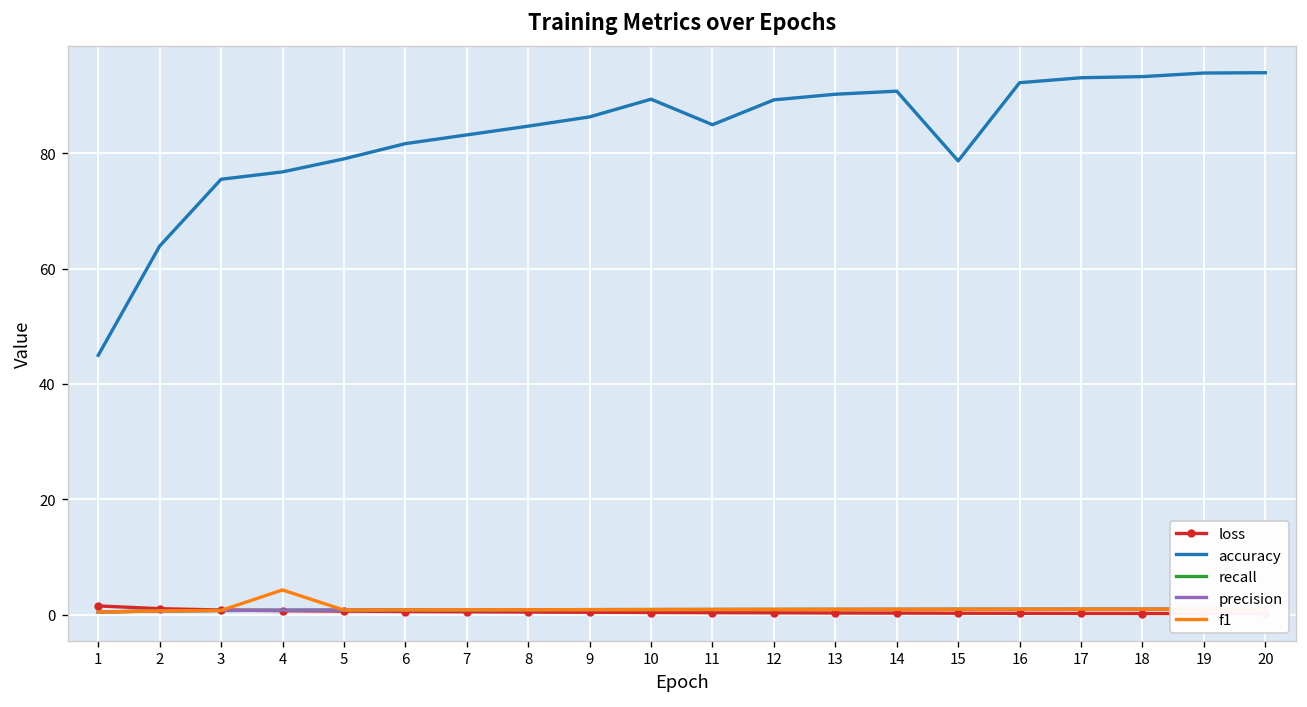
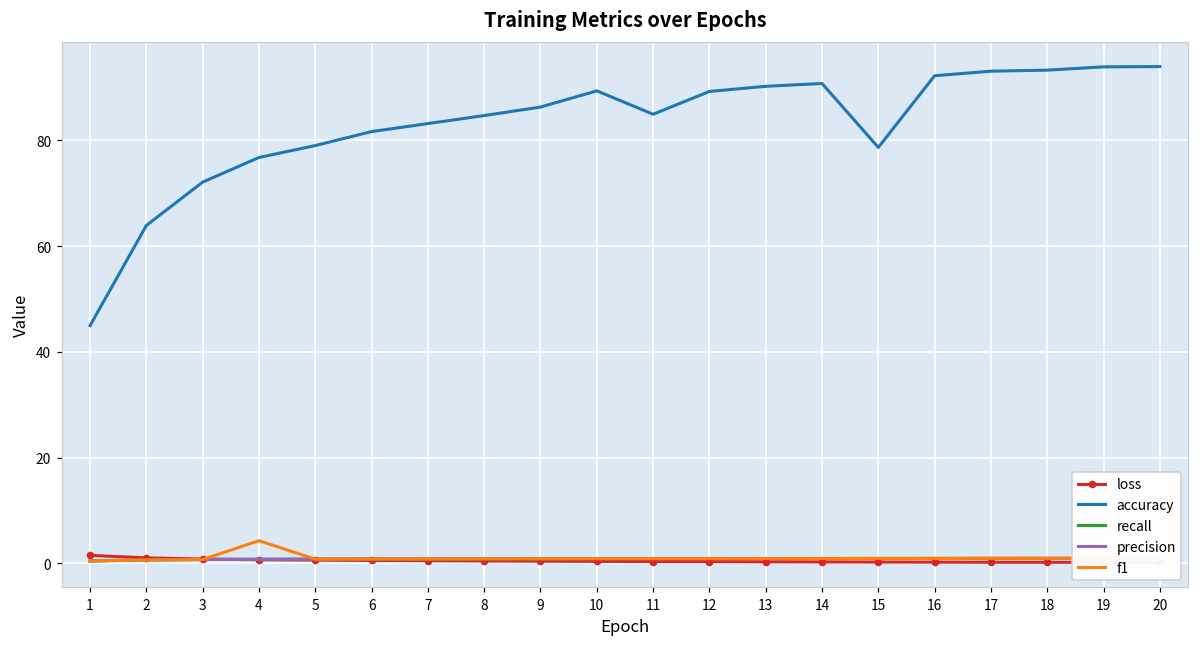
  {
    "loss": {
      "1": 2,
      "11": 0,
      "12": 0,
      "13": 0,
      "14": 0,
      "15": 0,
      "16": 0,
      "17": 0,
      "18": 0
    },
    "accuracy": {
      "1": 45,
      "2": 64,
-     "3": 75,
+     "3": 72,
      "4": 77,
      "5": 79,
      "6": 82,
      "7": 83,
      "8": 85,
      "9": 86,
      "10": 89,
      "11": 85,
      "12": 89,
      "13": 90,
      "14": 91,
      "15": 79,
      "16": 92,
      "17": 93,
      "18": 93,
      "19": 94,
      "20": 94
    },
    "f1": {
      "4": 4
    }
  }
